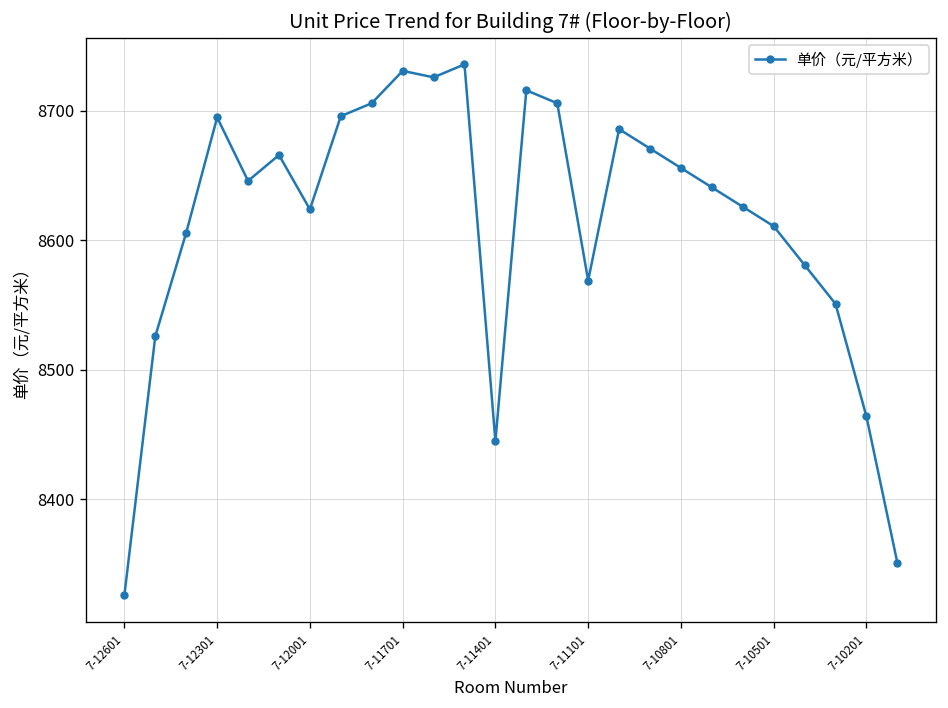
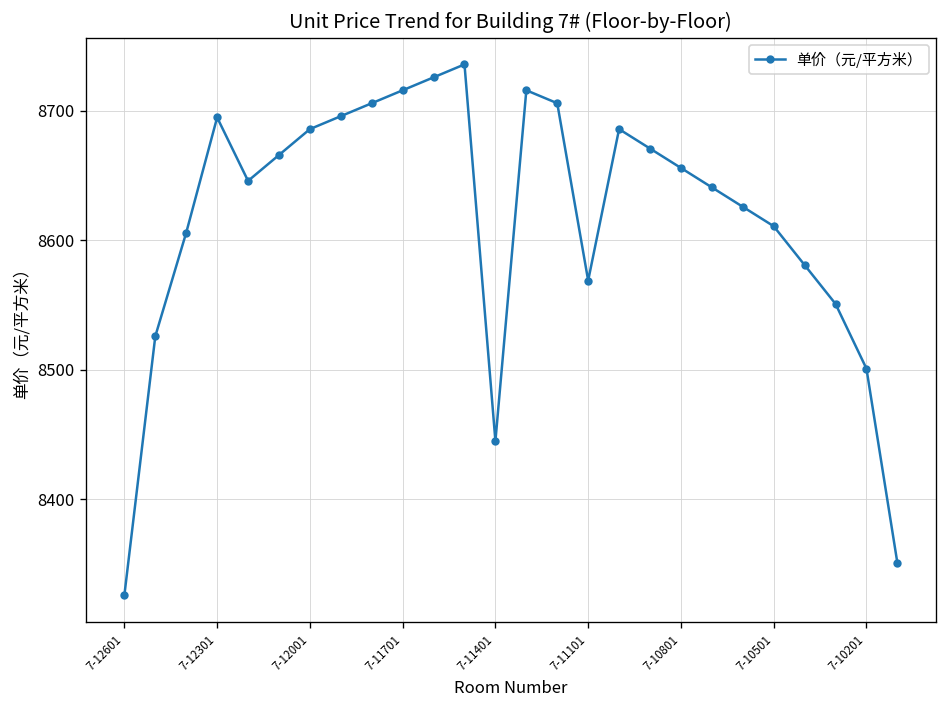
  {
    "7-12601": 8326,
    "7-12301": 8695,
-   "7-12001": 8624,
-   "7-11701": 8731,
+   "7-12001": 8686,
+   "7-11701": 8716,
    "7-11401": 8445,
    "7-11101": 8569,
    "7-10801": 8656,
    "7-10501": 8611,
-   "7-10201": 8464
+   "7-10201": 8501
  }
